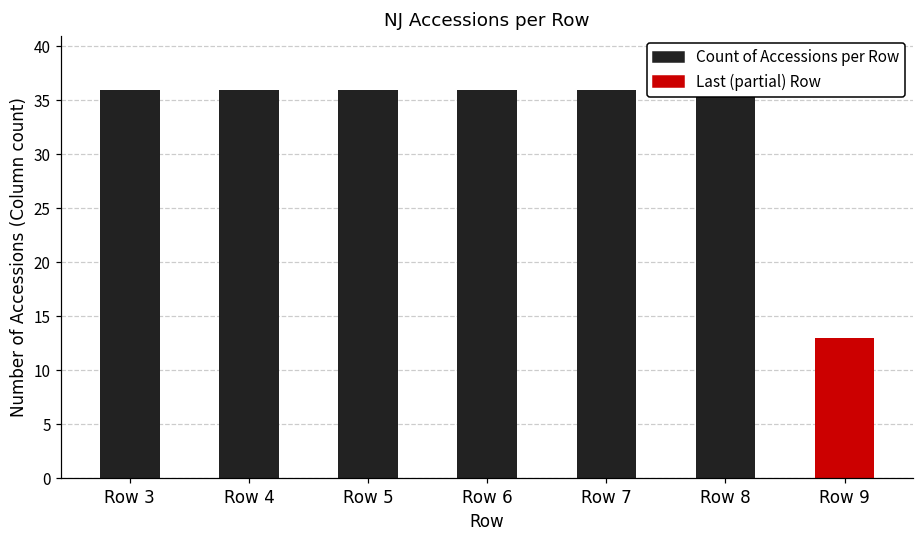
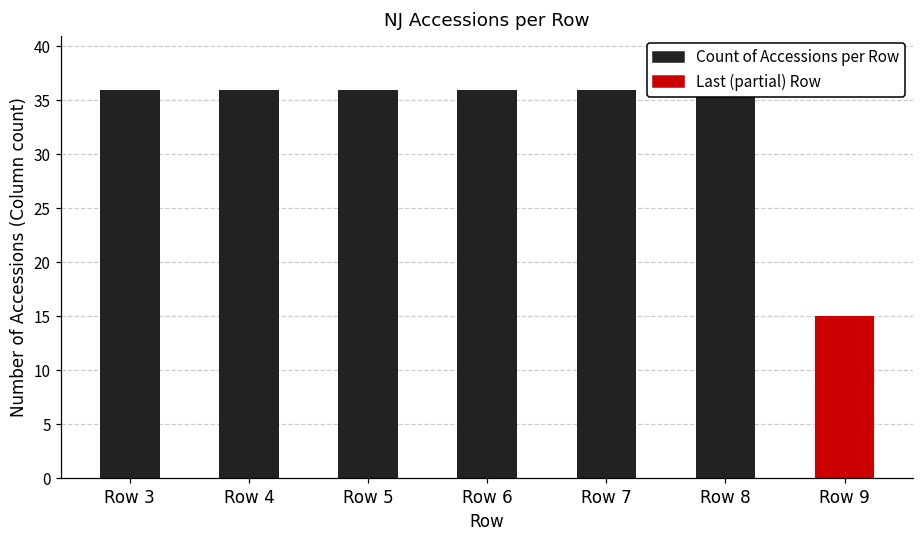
  {
    "Row 3": 36,
    "Row 4": 36,
    "Row 5": 36,
    "Row 6": 36,
    "Row 7": 36,
-   "Row 9": 13
+   "Row 9": 15
  }
